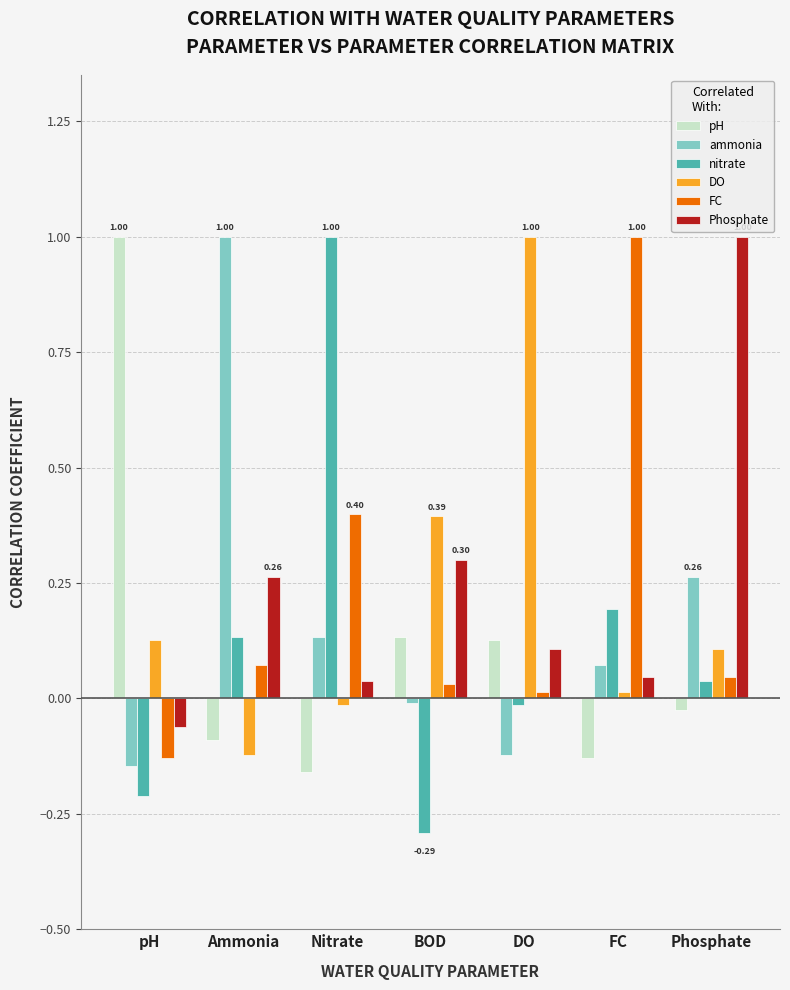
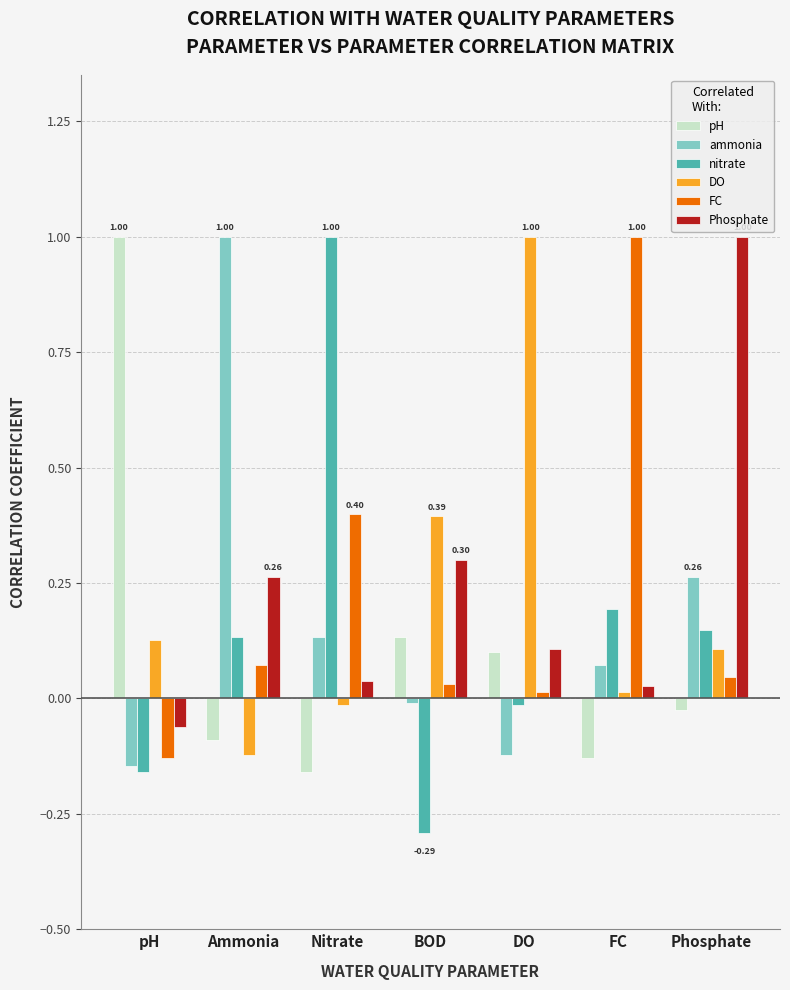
  {
    "pH": {
      "Ammonia": -0.09,
      "Nitrate": -0.16,
      "BOD": 0.13,
-     "DO": 0.13,
+     "DO": 0.10,
      "FC": -0.13,
      "Phosphate": -0.02
    },
    "ammonia": {
      "Ammonia": 1.00,
      "Phosphate": 0.26
    },
    "nitrate": {
-     "pH": -0.21,
+     "pH": -0.16,
      "Ammonia": 0.13,
      "DO": -0.01,
      "FC": 0.19,
-     "Phosphate": 0.04
+     "Phosphate": 0.15
    },
    "DO": {
      "BOD": 0.39,
      "DO": 1.00
    },
    "FC": {
      "Nitrate": 0.40,
      "FC": 1.00
    },
    "Phosphate": {
      "pH": -0.06,
      "Nitrate": 0.04,
      "DO": 0.11,
-     "FC": 0.05
+     "FC": 0.03
    }
  }
